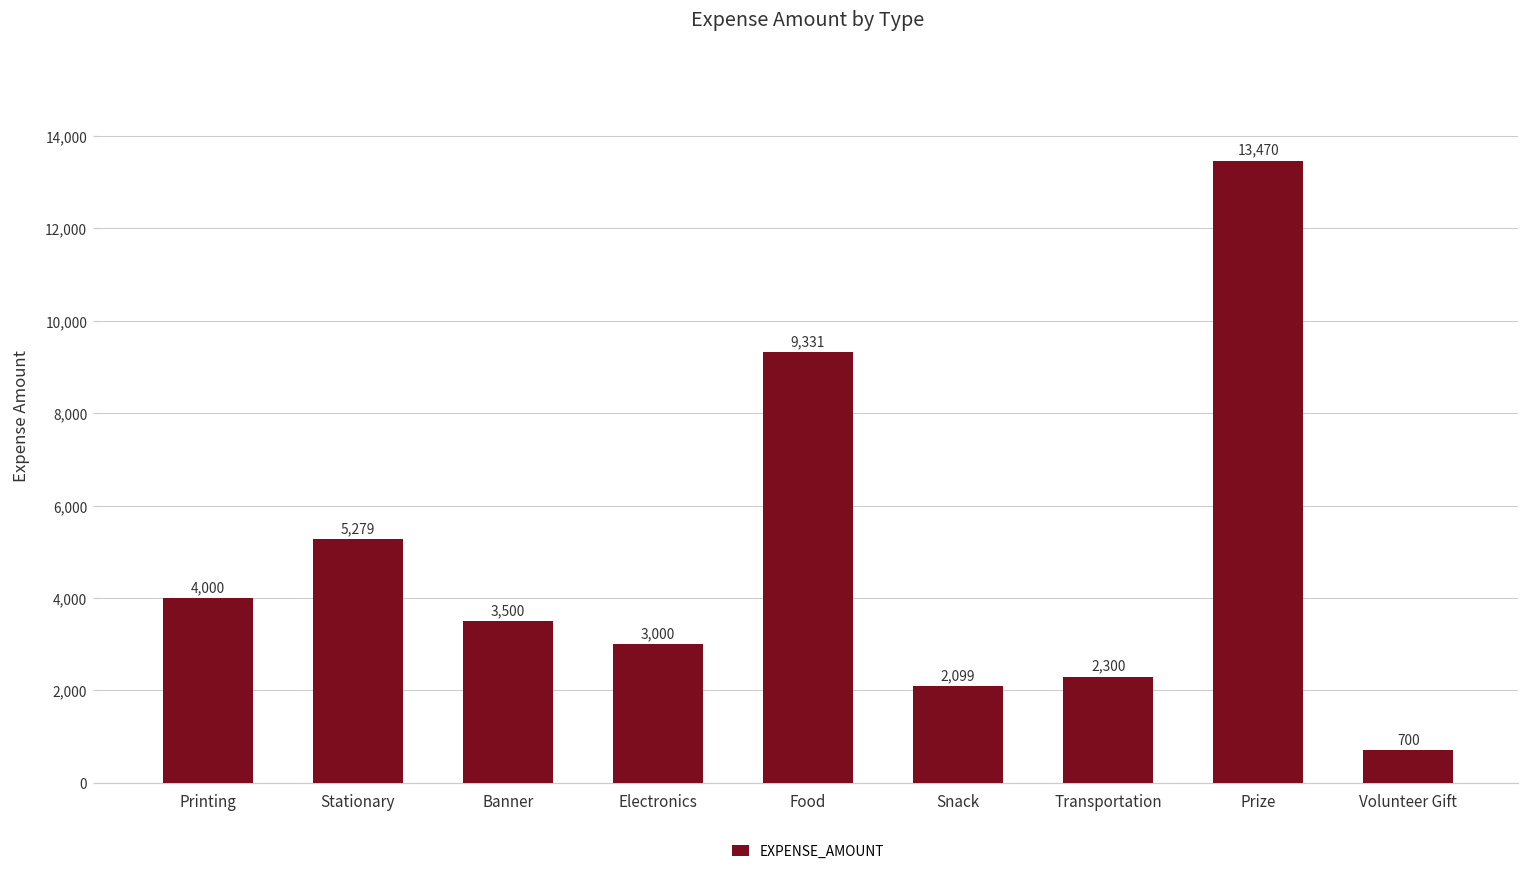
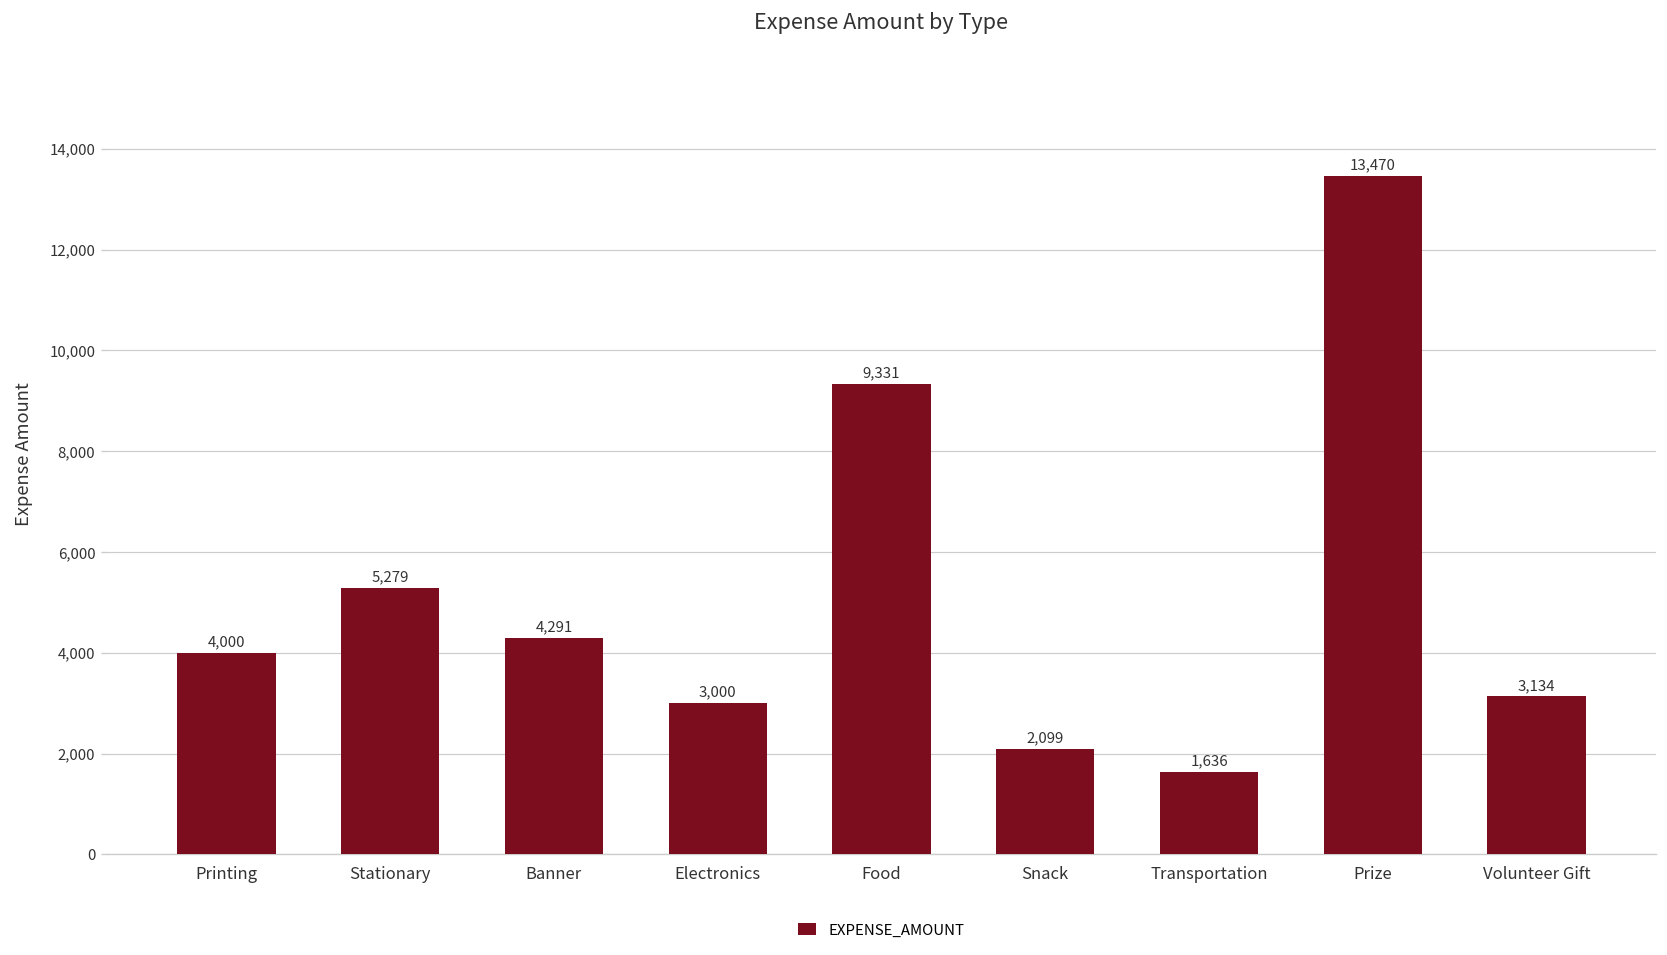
  {
    "Printing": "4,000",
    "Stationary": "5,279",
-   "Banner": "3,500",
+   "Banner": "4,291",
    "Electronics": "3,000",
    "Food": "9,331",
    "Snack": "2,099",
-   "Transportation": "2,300",
+   "Transportation": "1,636",
    "Prize": "13,470",
-   "Volunteer Gift": "700"
+   "Volunteer Gift": "3,134"
  }
